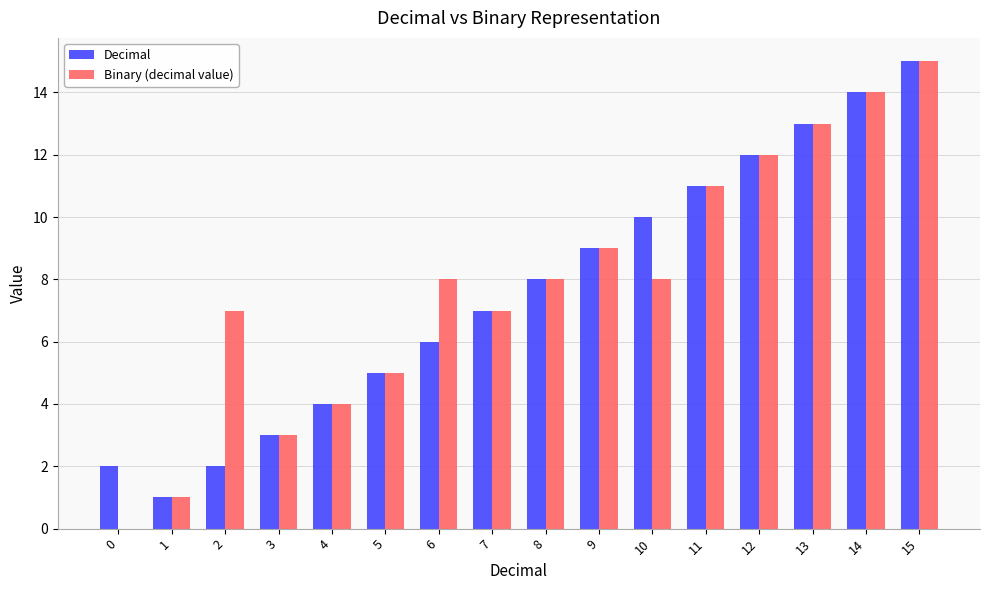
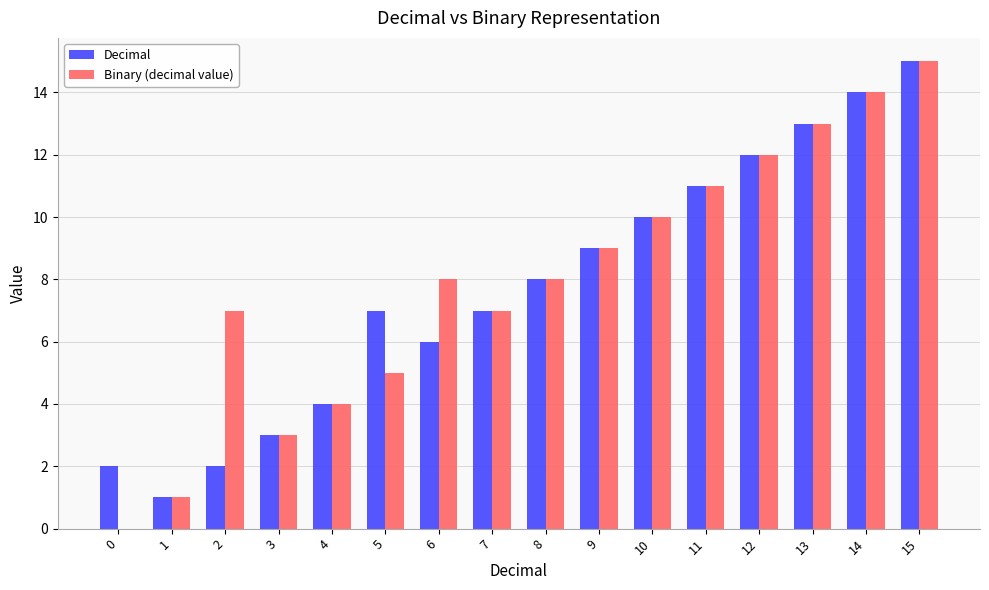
  {
    "Decimal": {
      "0": 2,
      "1": 1,
      "2": 2,
      "3": 3,
      "4": 4,
-     "5": 5,
+     "5": 7,
      "6": 6,
      "7": 7,
      "8": 8,
      "9": 9,
      "10": 10,
      "11": 11,
      "12": 12,
      "13": 13,
      "14": 14,
      "15": 15
    },
    "Binary (decimal value)": {
      "0": 0,
      "1": 1,
      "2": 7,
      "3": 3,
      "4": 4,
      "5": 5,
      "6": 8,
      "7": 7,
      "8": 8,
      "9": 9,
-     "10": 8,
+     "10": 10,
      "11": 11,
      "12": 12,
      "13": 13,
      "14": 14,
      "15": 15
    }
  }
